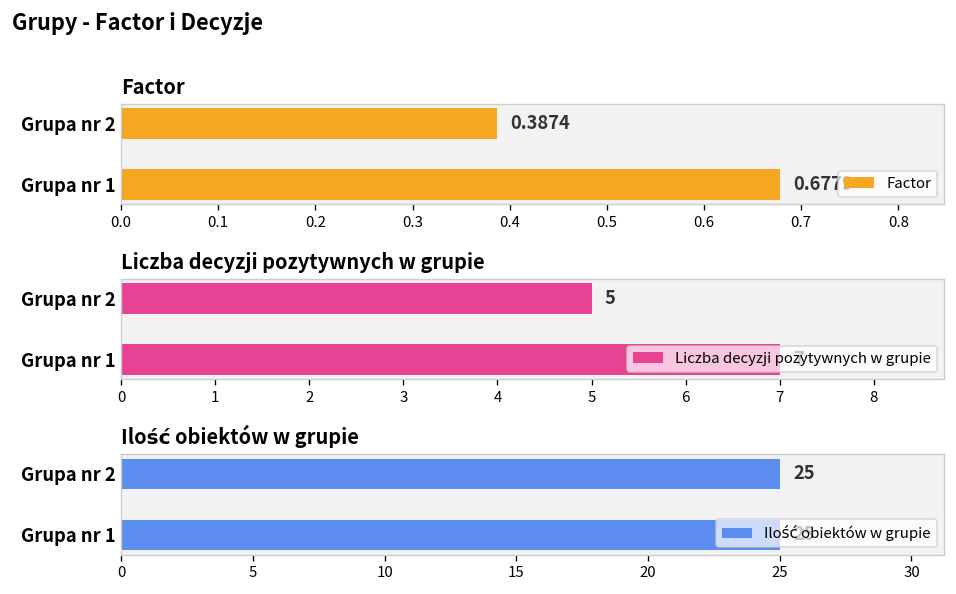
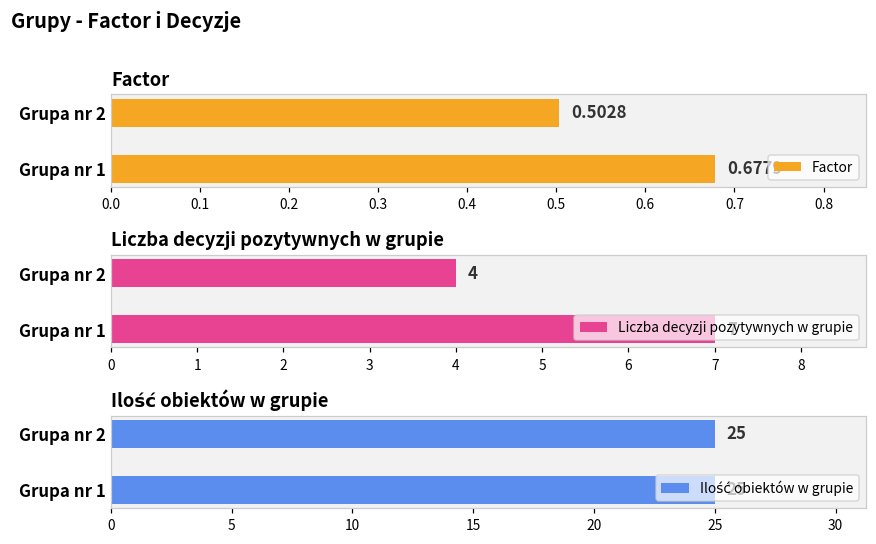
  {
    "Factor": {
-     "Grupa nr 2": 0.3874
+     "Grupa nr 2": 0.5028
    },
    "Liczba decyzji pozytywnych w grupie": {
-     "Grupa nr 2": 5
+     "Grupa nr 2": 4
    },
    "Ilość obiektów w grupie": {
      "Grupa nr 2": 25
    }
  }
